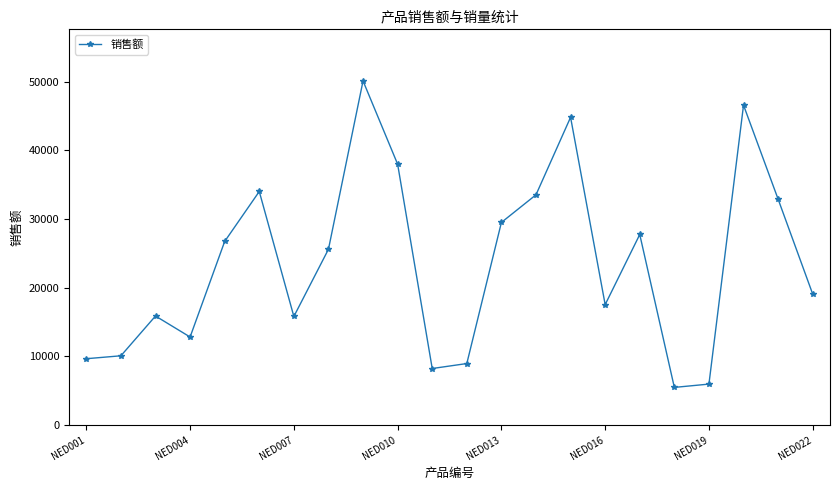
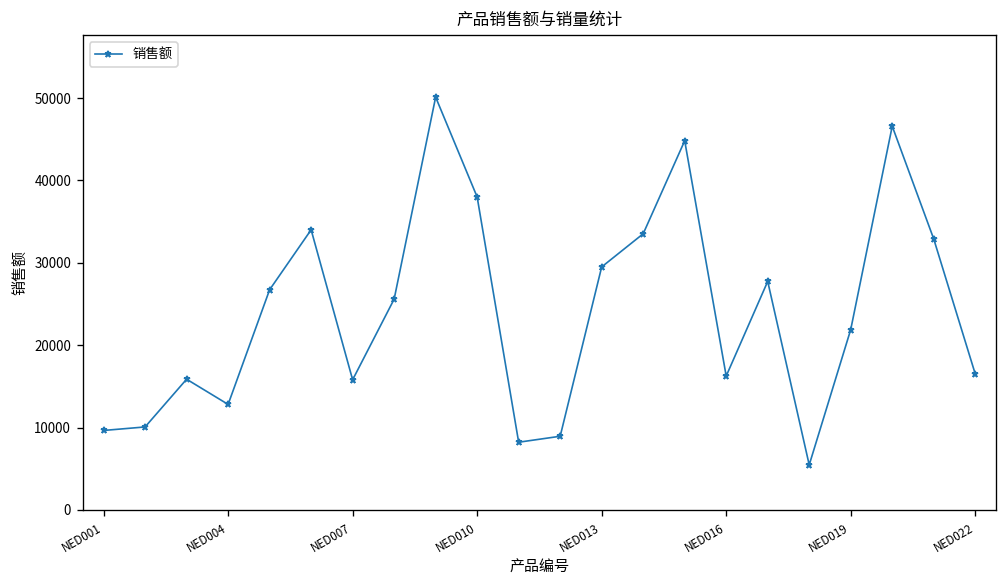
  {
    "NED001": 10000,
    "NED004": 13000,
    "NED007": 16000,
    "NED010": 38000,
    "NED013": 30000,
-   "NED016": 18000,
-   "NED019": 6000,
-   "NED022": 19000
+   "NED016": 16000,
+   "NED019": 22000,
+   "NED022": 17000
  }
